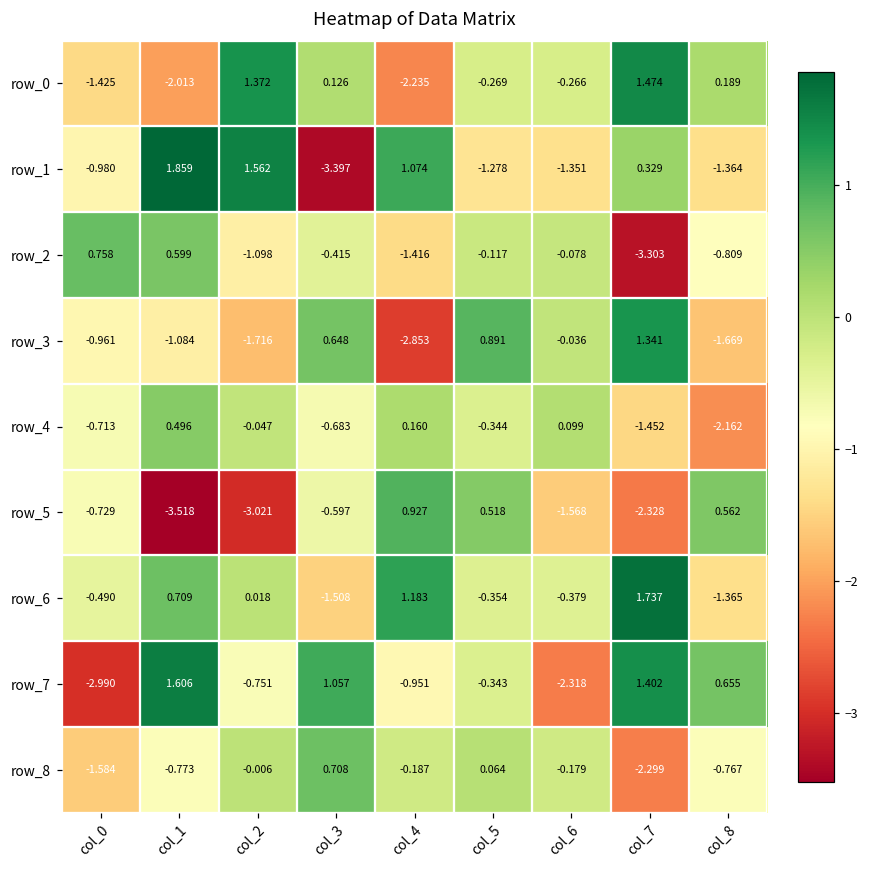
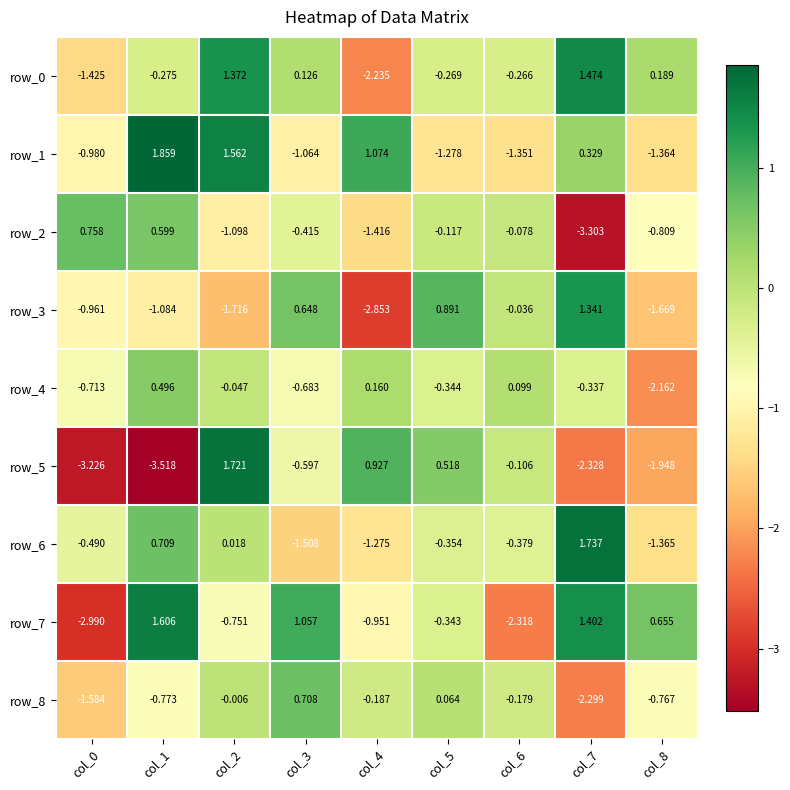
  {
    "row_0": {
      "col_0": -1.425,
-     "col_1": -2.013,
+     "col_1": -0.275,
      "col_2": 1.372,
      "col_3": 0.126,
      "col_4": -2.235,
      "col_5": -0.269,
      "col_6": -0.266,
      "col_7": 1.474,
      "col_8": 0.189
    },
    "row_1": {
      "col_0": -0.980,
      "col_1": 1.859,
      "col_2": 1.562,
-     "col_3": -3.397,
+     "col_3": -1.064,
      "col_4": 1.074,
      "col_5": -1.278,
      "col_6": -1.351,
      "col_7": 0.329,
      "col_8": -1.364
    },
    "row_2": {
      "col_0": 0.758,
      "col_1": 0.599,
      "col_2": -1.098,
      "col_3": -0.415,
      "col_4": -1.416,
      "col_5": -0.117,
      "col_6": -0.078,
      "col_7": -3.303,
      "col_8": -0.809
    },
    "row_3": {
      "col_0": -0.961,
      "col_1": -1.084,
      "col_2": -1.716,
      "col_3": 0.648,
      "col_4": -2.853,
      "col_5": 0.891,
      "col_6": -0.036,
      "col_7": 1.341,
      "col_8": -1.669
    },
    "row_4": {
      "col_0": -0.713,
      "col_1": 0.496,
      "col_2": -0.047,
      "col_3": -0.683,
      "col_4": 0.160,
      "col_5": -0.344,
      "col_6": 0.099,
-     "col_7": -1.452,
+     "col_7": -0.337,
      "col_8": -2.162
    },
    "row_5": {
-     "col_0": -0.729,
+     "col_0": -3.226,
      "col_1": -3.518,
-     "col_2": -3.021,
+     "col_2": 1.721,
      "col_3": -0.597,
      "col_4": 0.927,
      "col_5": 0.518,
-     "col_6": -1.568,
+     "col_6": -0.106,
      "col_7": -2.328,
-     "col_8": 0.562
+     "col_8": -1.948
    },
    "row_6": {
      "col_0": -0.490,
      "col_1": 0.709,
      "col_2": 0.018,
      "col_3": -1.508,
-     "col_4": 1.183,
+     "col_4": -1.275,
      "col_5": -0.354,
      "col_6": -0.379,
      "col_7": 1.737,
      "col_8": -1.365
    },
    "row_7": {
      "col_0": -2.990,
      "col_1": 1.606,
      "col_2": -0.751,
      "col_3": 1.057,
      "col_4": -0.951,
      "col_5": -0.343,
      "col_6": -2.318,
      "col_7": 1.402,
      "col_8": 0.655
    },
    "row_8": {
      "col_0": -1.584,
      "col_1": -0.773,
      "col_2": -0.006,
      "col_3": 0.708,
      "col_4": -0.187,
      "col_5": 0.064,
      "col_6": -0.179,
      "col_7": -2.299,
      "col_8": -0.767
    }
  }
